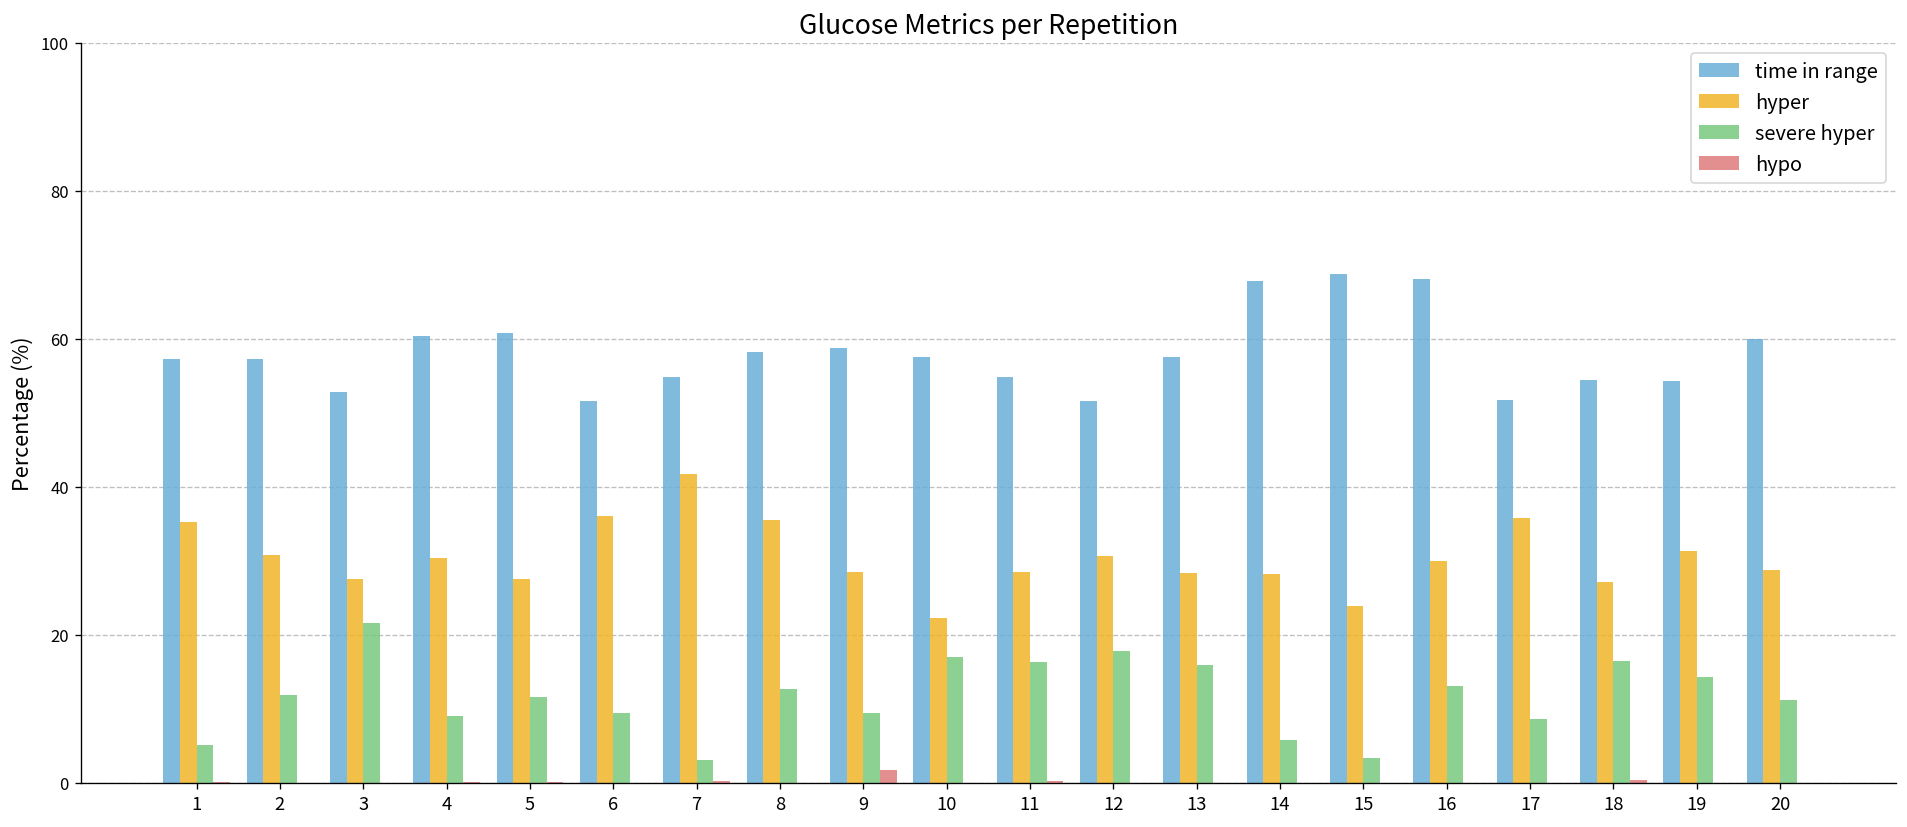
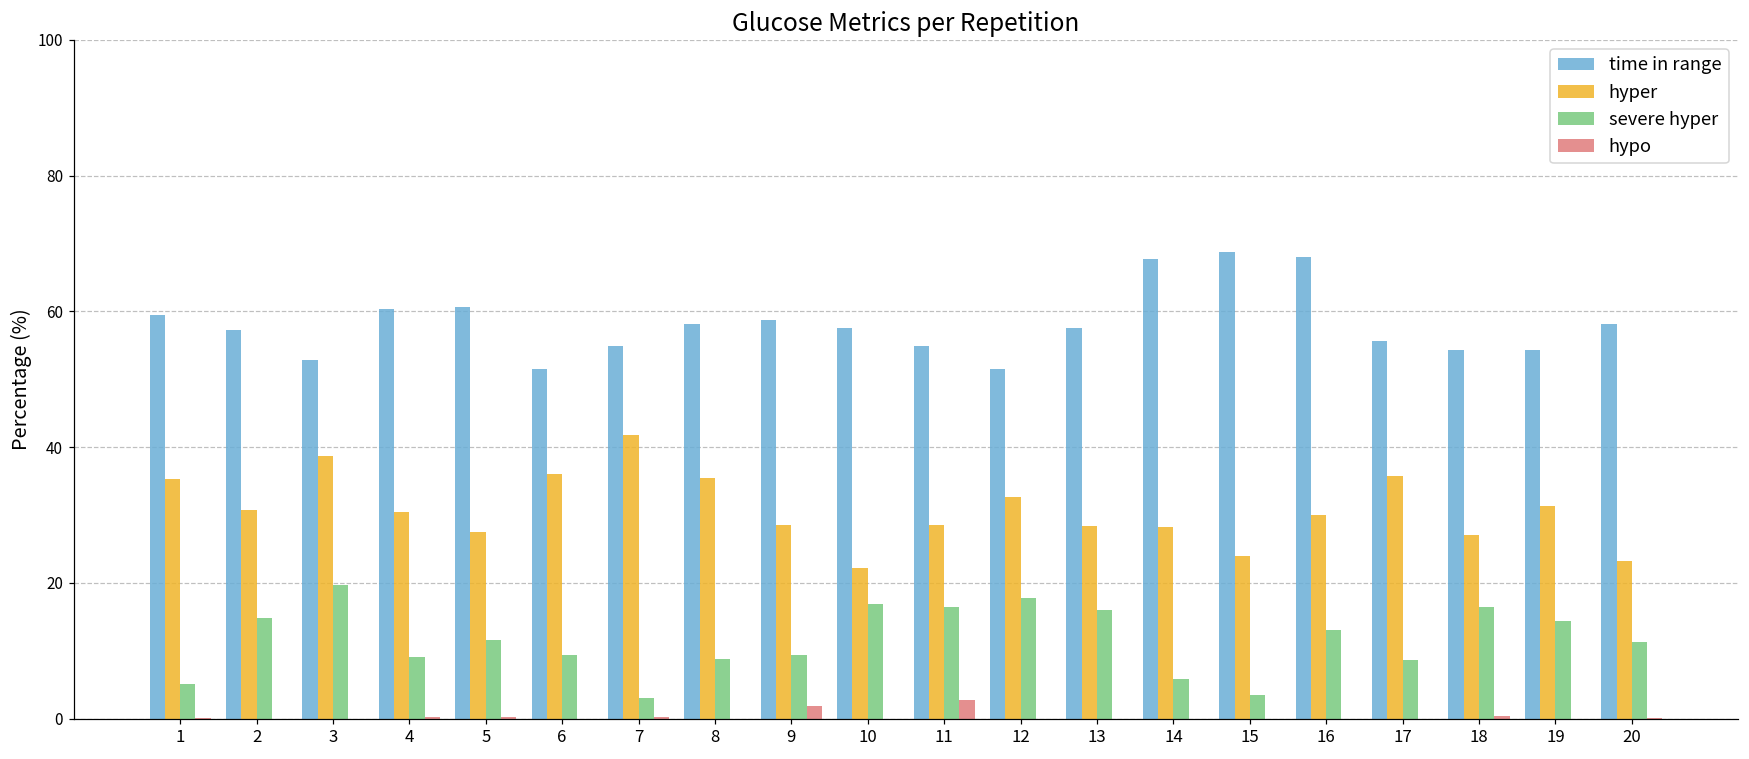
  {
    "time in range": {
-     "1": 57,
+     "1": 60,
      "2": 57,
      "3": 53,
      "4": 60,
      "5": 61,
      "6": 52,
      "7": 55,
      "8": 58,
      "9": 59,
      "10": 58,
      "11": 55,
      "12": 52,
      "13": 57,
      "14": 68,
      "15": 69,
      "16": 68,
-     "17": 52,
+     "17": 56,
      "18": 54,
      "19": 54,
-     "20": 60
+     "20": 58
    },
    "hyper": {
      "1": 35,
      "2": 31,
-     "3": 28,
+     "3": 39,
      "4": 30,
      "5": 28,
      "6": 36,
      "7": 42,
      "8": 35,
      "9": 28,
      "10": 22,
      "11": 29,
-     "12": 31,
+     "12": 33,
      "13": 28,
      "14": 28,
      "15": 24,
      "16": 30,
      "17": 36,
      "18": 27,
      "19": 31,
-     "20": 29
+     "20": 23
    },
    "severe hyper": {
      "1": 5,
-     "2": 12,
-     "3": 22,
+     "2": 15,
+     "3": 20,
      "4": 9,
      "5": 12,
      "6": 9,
      "7": 3,
-     "8": 13,
+     "8": 9,
      "9": 9,
      "10": 17,
      "11": 16,
      "12": 18,
      "13": 16,
      "14": 6,
      "15": 3,
      "16": 13,
      "17": 9,
      "18": 16,
      "19": 14,
      "20": 11
    },
    "hypo": {
      "2": 0,
      "3": 0,
      "6": 0,
      "8": 0,
      "9": 2,
      "10": 0,
-     "11": 0,
+     "11": 3,
      "12": 0,
      "13": 0,
      "14": 0,
      "15": 0,
      "16": 0,
      "17": 0,
      "19": 0
    }
  }
